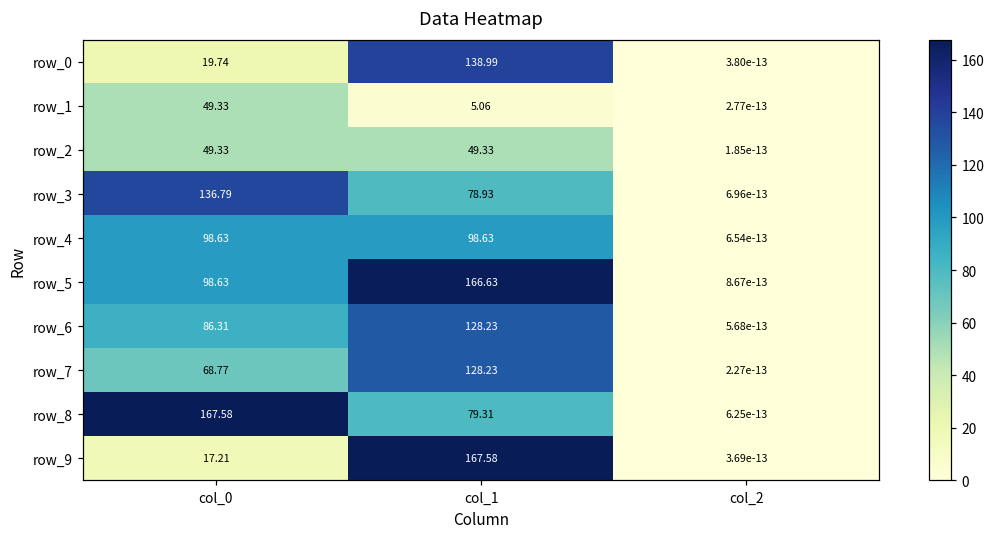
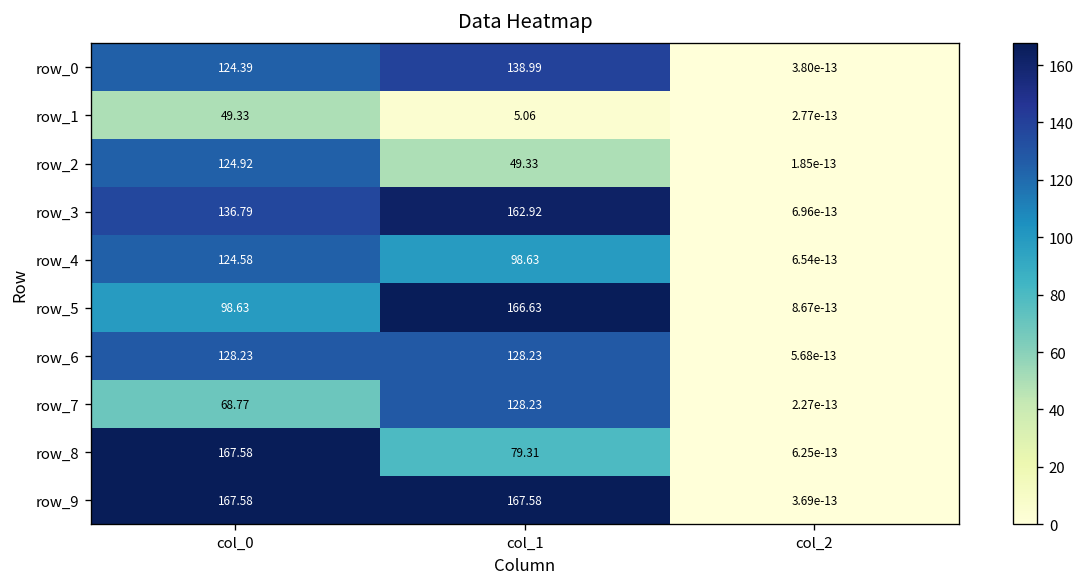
  {
    "row_0": {
-     "col_0": "19.74",
+     "col_0": "124.39",
      "col_1": "138.99",
      "col_2": "3.80e-13"
    },
    "row_1": {
      "col_0": "49.33",
      "col_1": "5.06",
      "col_2": "2.77e-13"
    },
    "row_2": {
-     "col_0": "49.33",
+     "col_0": "124.92",
      "col_1": "49.33",
      "col_2": "1.85e-13"
    },
    "row_3": {
      "col_0": "136.79",
-     "col_1": "78.93",
+     "col_1": "162.92",
      "col_2": "6.96e-13"
    },
    "row_4": {
-     "col_0": "98.63",
+     "col_0": "124.58",
      "col_1": "98.63",
      "col_2": "6.54e-13"
    },
    "row_5": {
      "col_0": "98.63",
      "col_1": "166.63",
      "col_2": "8.67e-13"
    },
    "row_6": {
-     "col_0": "86.31",
+     "col_0": "128.23",
      "col_1": "128.23",
      "col_2": "5.68e-13"
    },
    "row_7": {
      "col_0": "68.77",
      "col_1": "128.23",
      "col_2": "2.27e-13"
    },
    "row_8": {
      "col_0": "167.58",
      "col_1": "79.31",
      "col_2": "6.25e-13"
    },
    "row_9": {
-     "col_0": "17.21",
+     "col_0": "167.58",
      "col_1": "167.58",
      "col_2": "3.69e-13"
    }
  }
